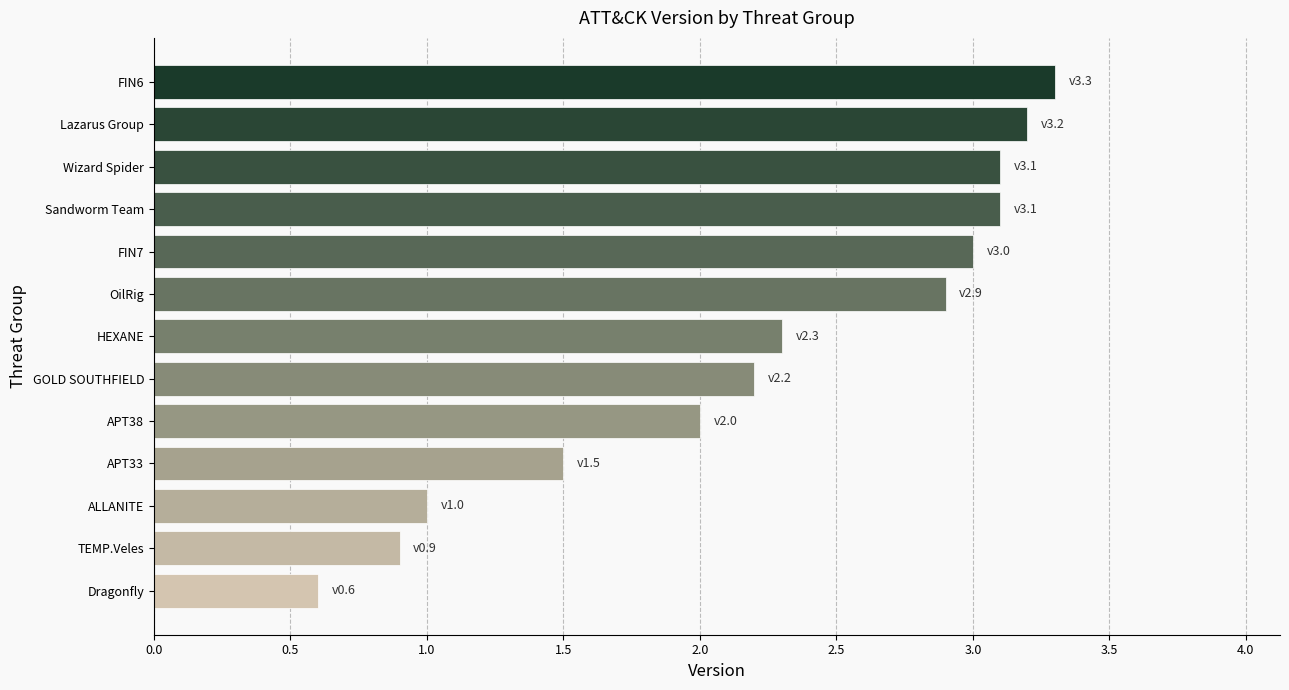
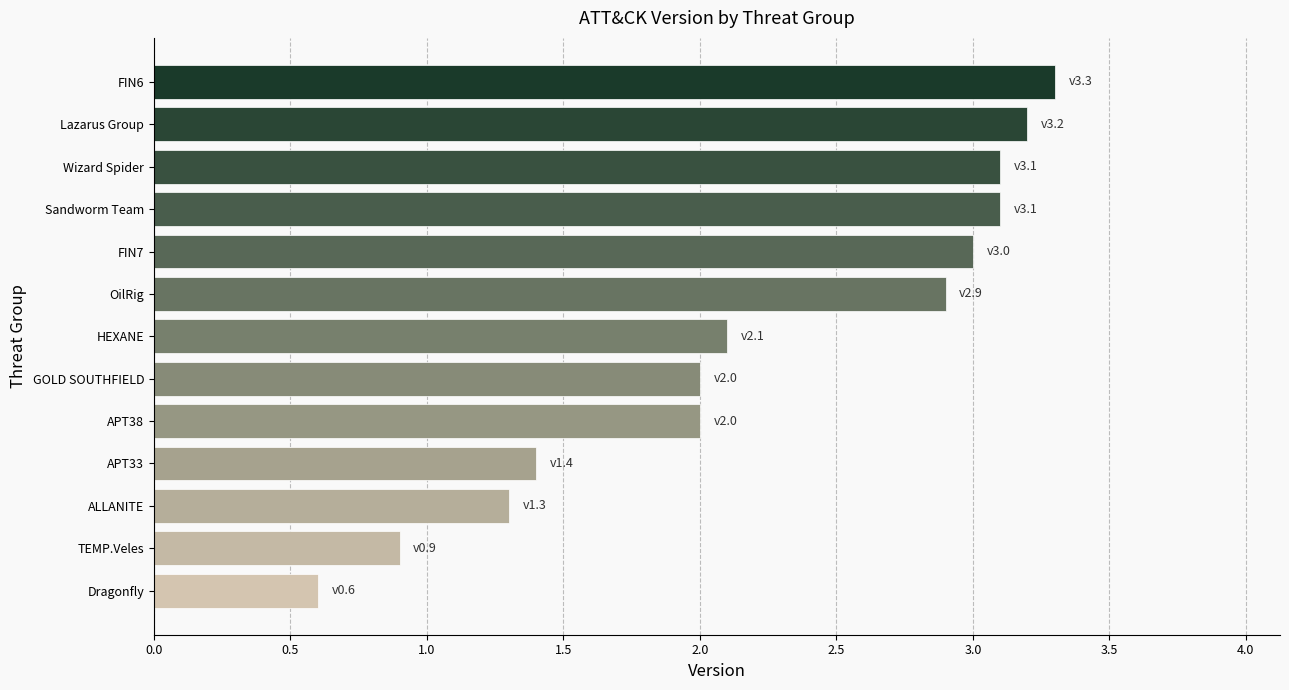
  {
-   "HEXANE": 2.3,
-   "GOLD SOUTHFIELD": 2.2,
-   "APT33": 1.5,
-   "ALLANITE": 1.0
+   "HEXANE": 2.1,
+   "GOLD SOUTHFIELD": 2.0,
+   "APT33": 1.4,
+   "ALLANITE": 1.3
  }
